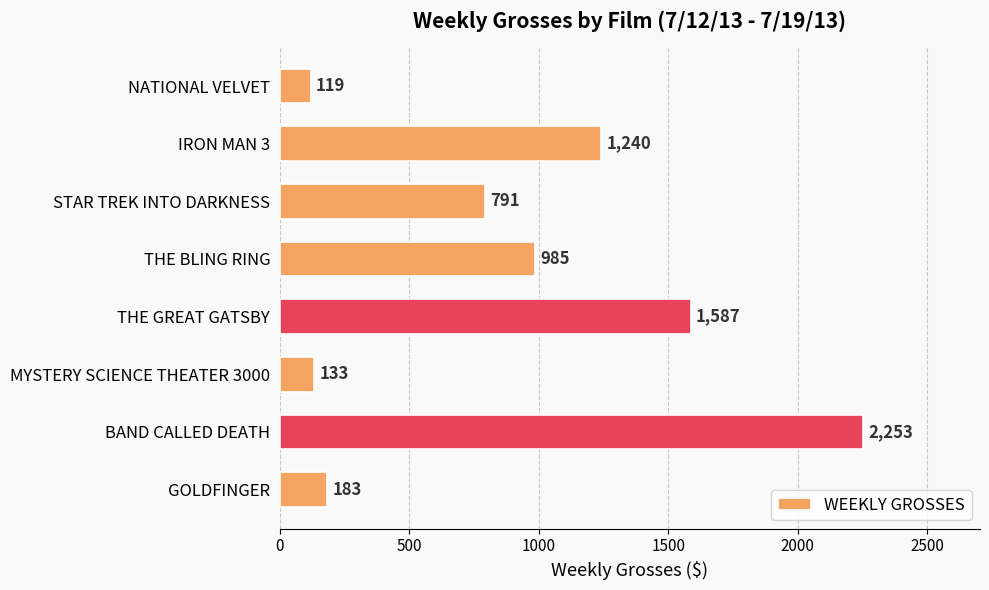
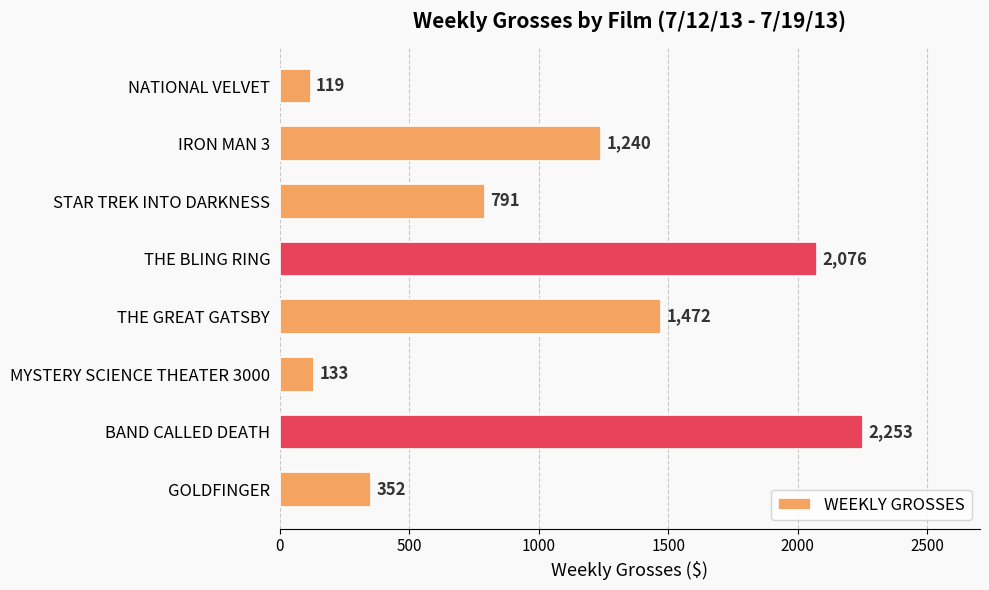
  {
    "NATIONAL VELVET": "119",
    "IRON MAN 3": "1,240",
    "STAR TREK INTO DARKNESS": "791",
-   "THE BLING RING": "985",
-   "THE GREAT GATSBY": "1,587",
+   "THE BLING RING": "2,076",
+   "THE GREAT GATSBY": "1,472",
    "MYSTERY SCIENCE THEATER 3000": "133",
    "BAND CALLED DEATH": "2,253",
-   "GOLDFINGER": "183"
+   "GOLDFINGER": "352"
  }
